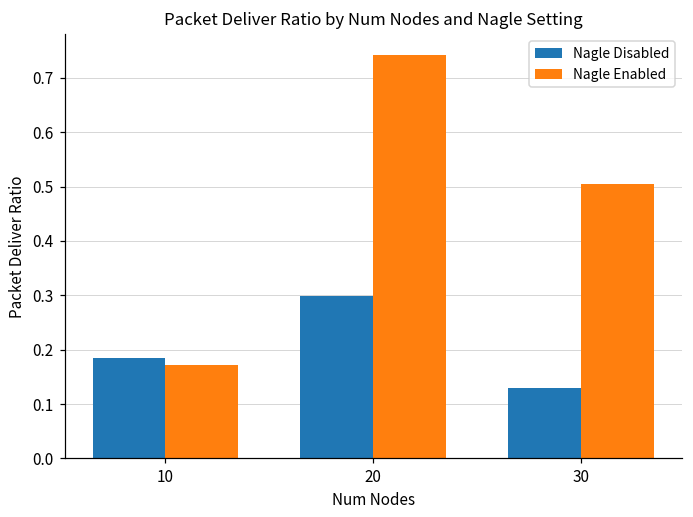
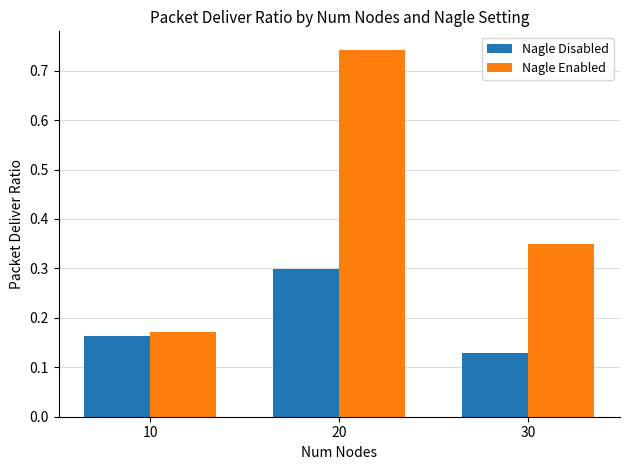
  {
    "Nagle Disabled": {
-     "10": 0.19,
+     "10": 0.16,
      "20": 0.30,
      "30": 0.13
    },
    "Nagle Enabled": {
      "10": 0.17,
      "20": 0.74,
-     "30": 0.50
+     "30": 0.35
    }
  }
